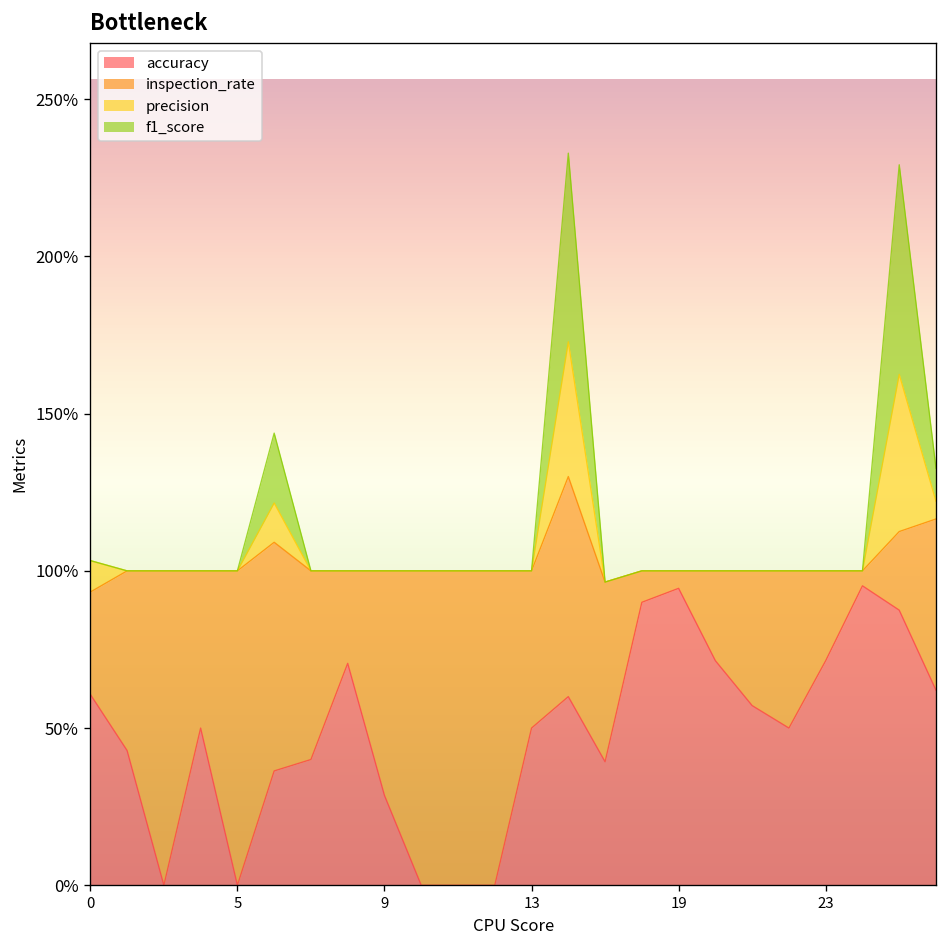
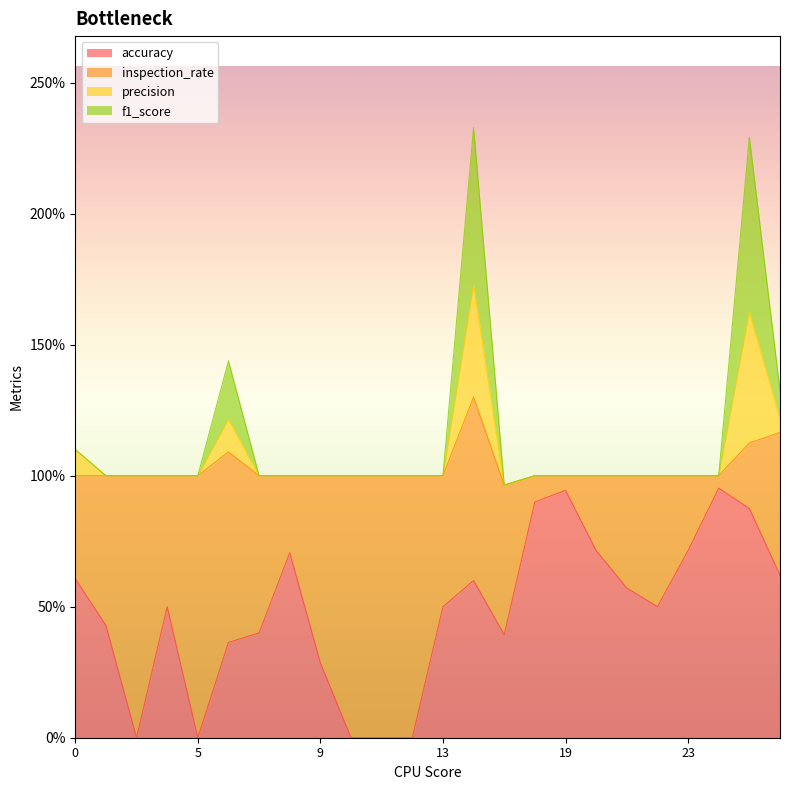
  {
    "accuracy": {
      "0": "61%"
    },
    "inspection_rate": {
-     "0": "33%"
+     "0": "39%"
    }
  }
